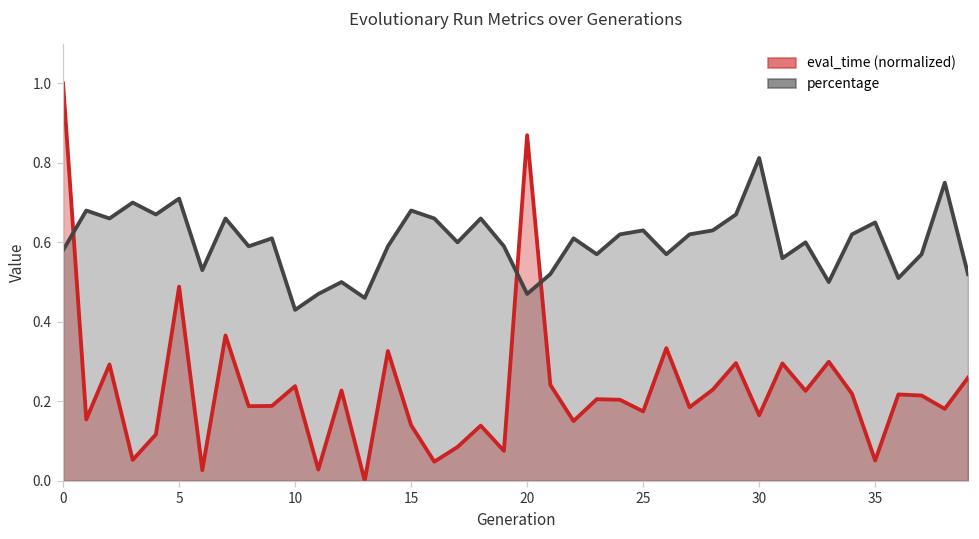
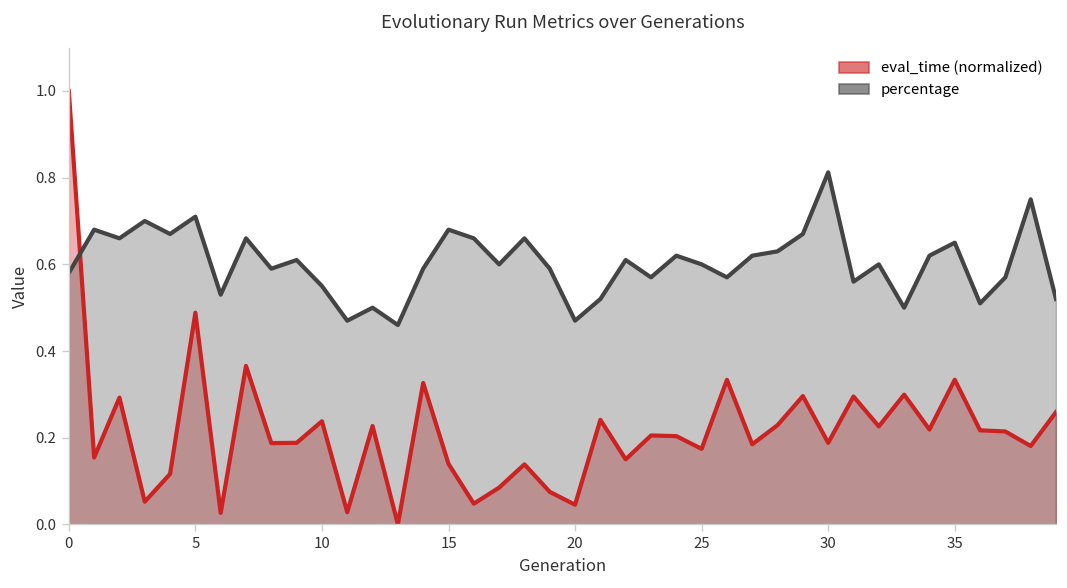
  {
    "eval_time (normalized)": {
      "0": 1.00,
      "5": 0.49,
      "10": 0.24,
      "15": 0.14,
-     "20": 0.87,
+     "20": 0.05,
      "25": 0.17,
-     "30": 0.16,
-     "35": 0.05
+     "30": 0.19,
+     "35": 0.33
    },
    "percentage": {
      "0": 0.58,
      "5": 0.71,
-     "10": 0.43,
+     "10": 0.55,
      "15": 0.68,
      "20": 0.47,
-     "25": 0.63,
+     "25": 0.60,
      "30": 0.81,
      "35": 0.65
    }
  }
